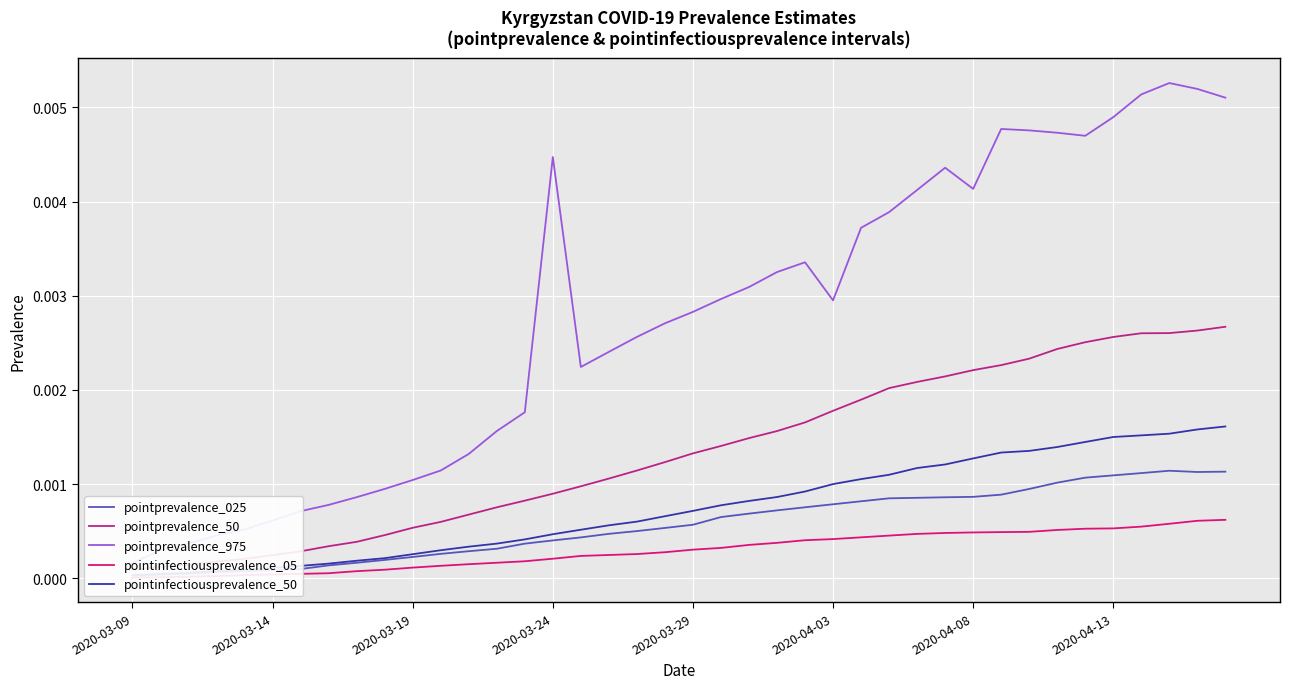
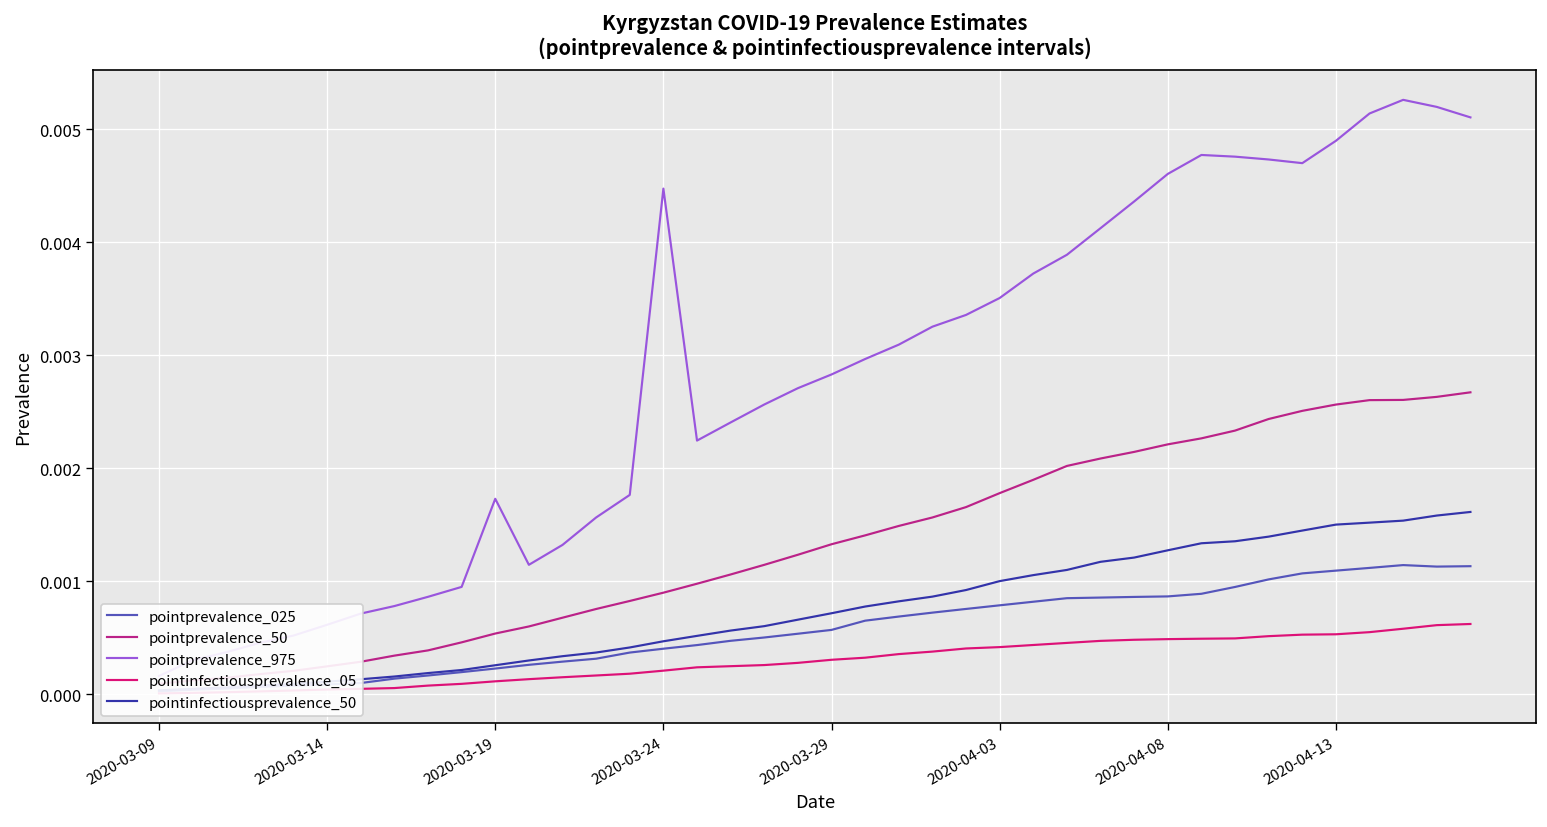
  {
    "pointprevalence_975": {
-     "2020-03-19": 0.0010,
+     "2020-03-19": 0.0017,
      "2020-03-24": 0.0045,
      "2020-03-29": 0.0028,
-     "2020-04-03": 0.0030,
-     "2020-04-08": 0.0041,
+     "2020-04-03": 0.0035,
+     "2020-04-08": 0.0046,
      "2020-04-13": 0.0049
    }
  }
